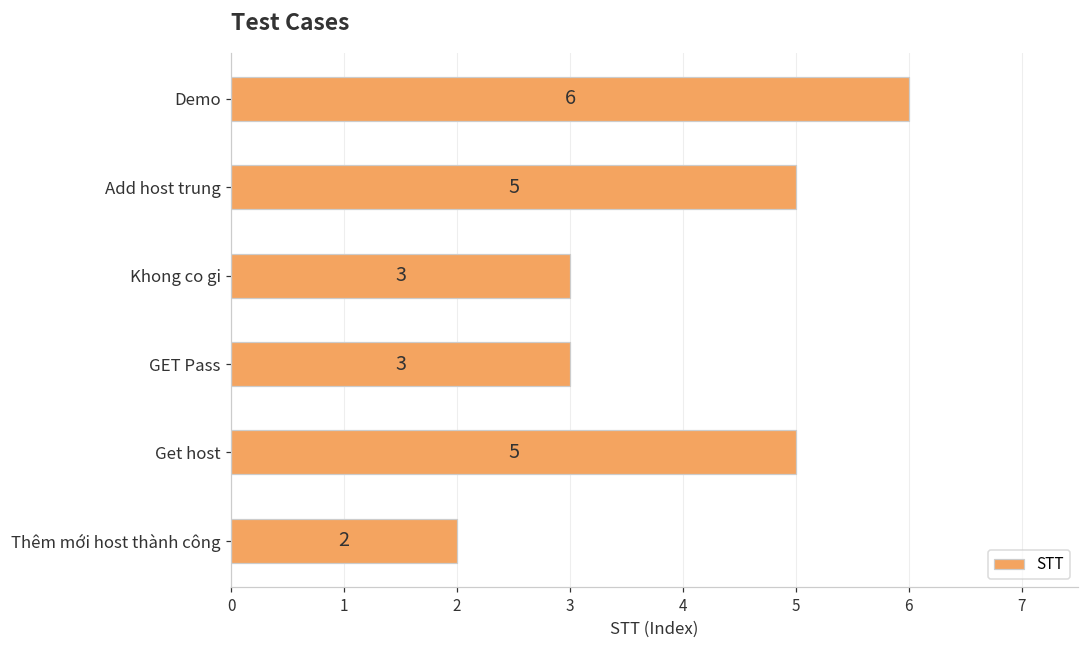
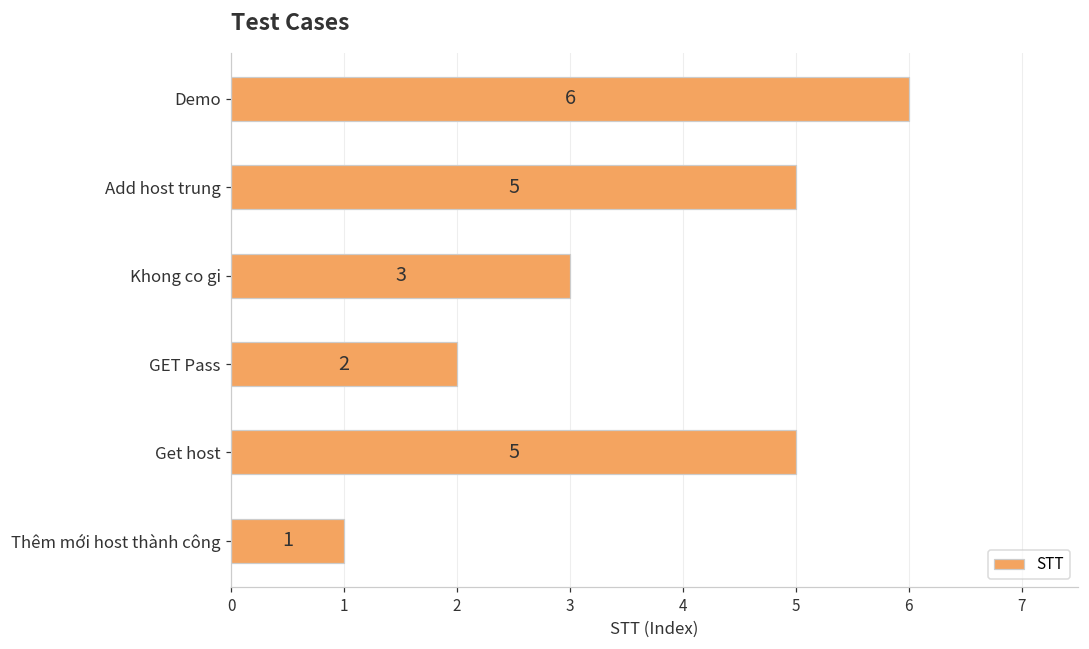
  {
    "Demo": 6,
    "Add host trung": 5,
    "Khong co gi": 3,
-   "GET Pass": 3,
+   "GET Pass": 2,
    "Get host": 5,
-   "Thêm mới host thành công": 2
+   "Thêm mới host thành công": 1
  }
